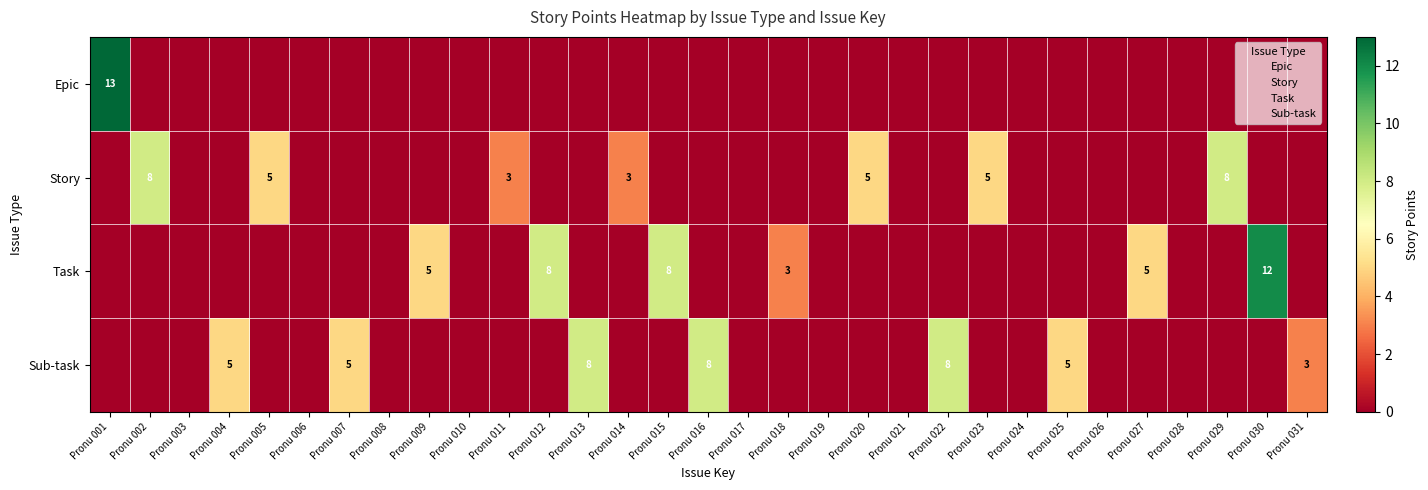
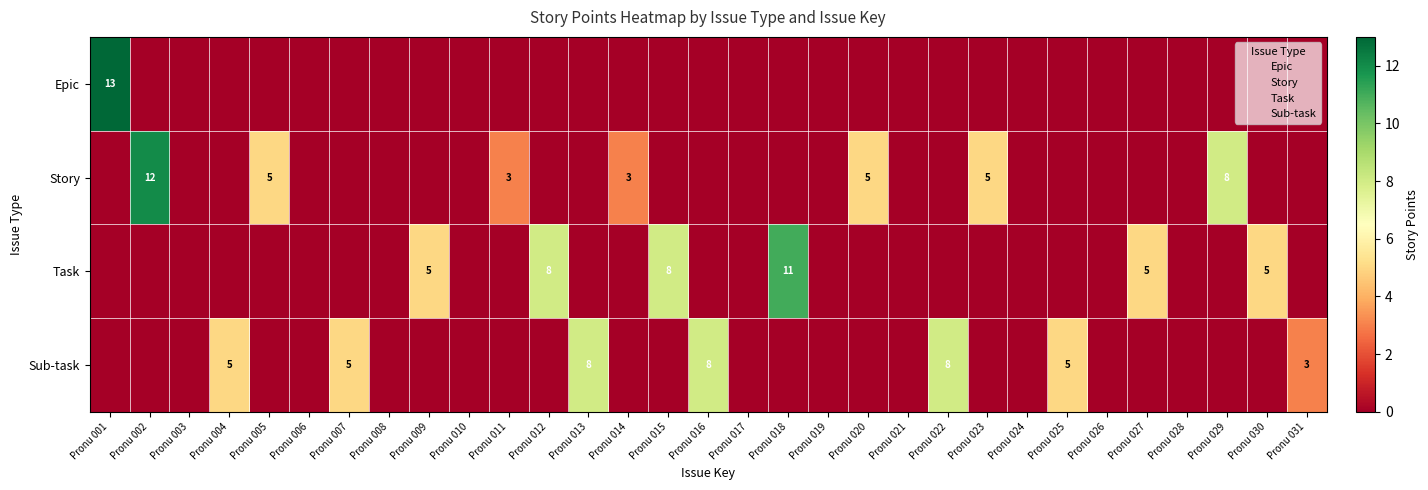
  {
    "Epic": {
      "Pronu 001": 13
    },
    "Story": {
-     "Pronu 002": 8,
+     "Pronu 002": 12,
      "Pronu 005": 5,
      "Pronu 011": 3,
      "Pronu 014": 3,
      "Pronu 020": 5,
      "Pronu 023": 5,
      "Pronu 029": 8
    },
    "Task": {
      "Pronu 009": 5,
      "Pronu 012": 8,
      "Pronu 015": 8,
-     "Pronu 018": 3,
+     "Pronu 018": 11,
      "Pronu 027": 5,
-     "Pronu 030": 12
+     "Pronu 030": 5
    },
    "Sub-task": {
      "Pronu 004": 5,
      "Pronu 007": 5,
      "Pronu 013": 8,
      "Pronu 016": 8,
      "Pronu 022": 8,
      "Pronu 025": 5,
      "Pronu 031": 3
    }
  }
